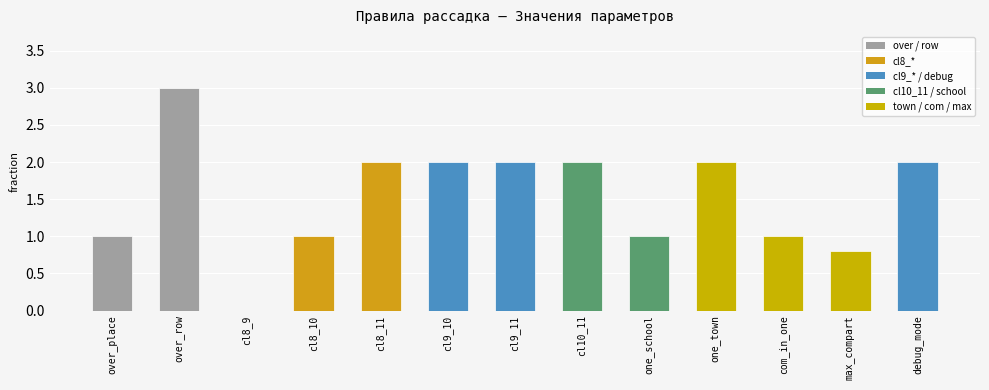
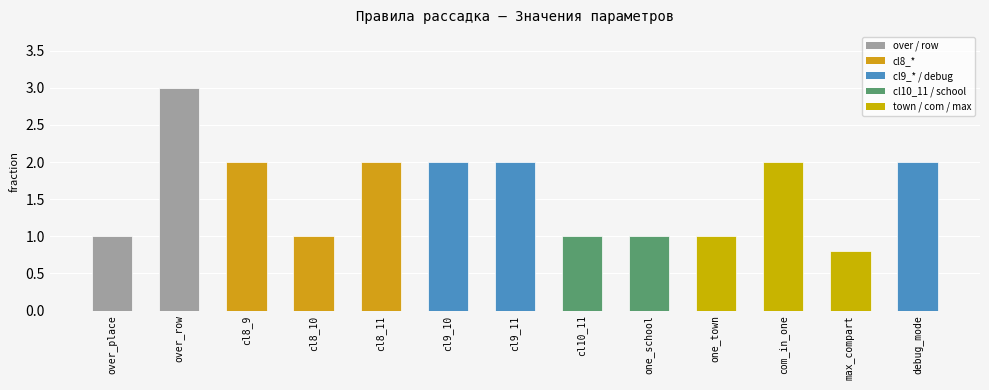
  {
    "over_place": 1,
    "over_row": 3,
-   "cl8_9": 0,
+   "cl8_9": 2,
    "cl8_10": 1,
    "cl8_11": 2,
    "cl9_10": 2,
    "cl9_11": 2,
-   "cl10_11": 2,
+   "cl10_11": 1,
    "one_school": 1,
-   "one_town": 2,
-   "com_in_one": 1,
+   "one_town": 1,
+   "com_in_one": 2,
    "max_compart": 0.8,
    "debug_mode": 2
  }
